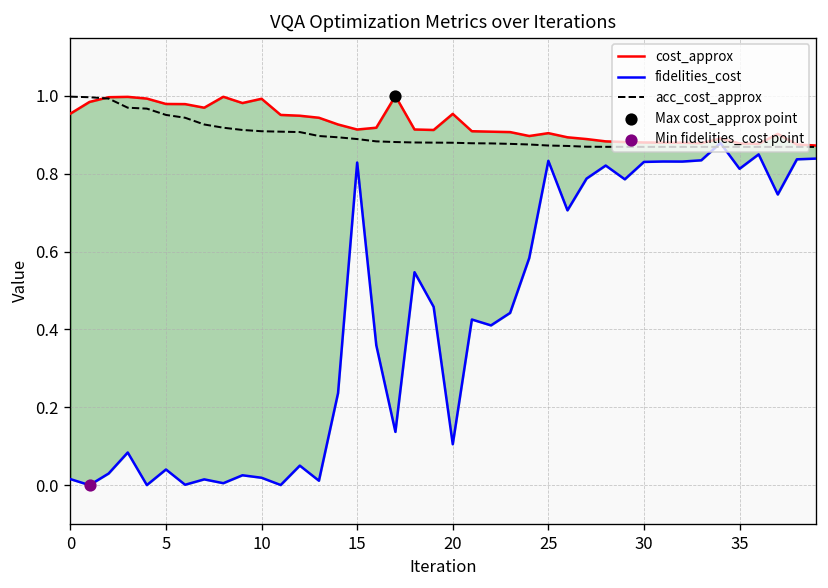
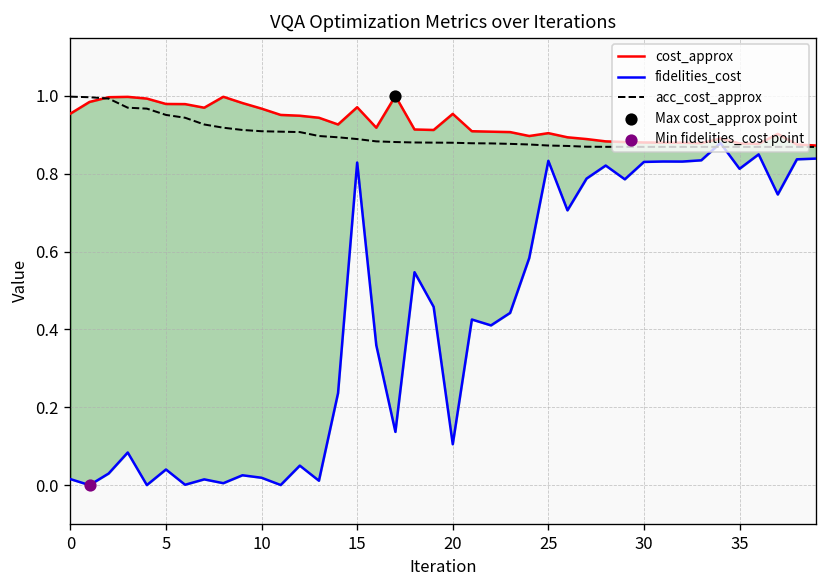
  {
    "cost_approx": {
      "0": 0.95,
      "5": 0.98,
-     "10": 0.99,
-     "15": 0.91,
+     "10": 0.97,
+     "15": 0.97,
      "20": 0.95,
      "25": 0.90
    },
    "fidelities_cost": {
      "0": 0.02,
      "5": 0.04,
      "10": 0.02,
      "15": 0.83,
      "20": 0.11,
      "25": 0.83,
      "30": 0.83,
      "35": 0.81
    }
  }
